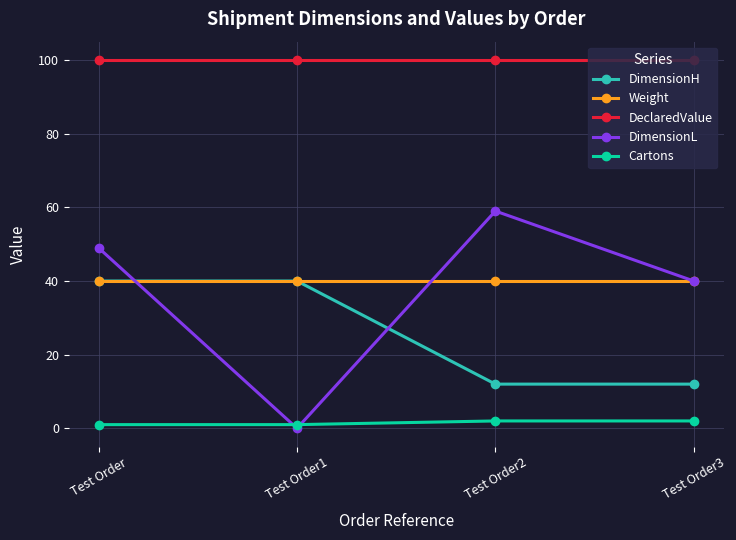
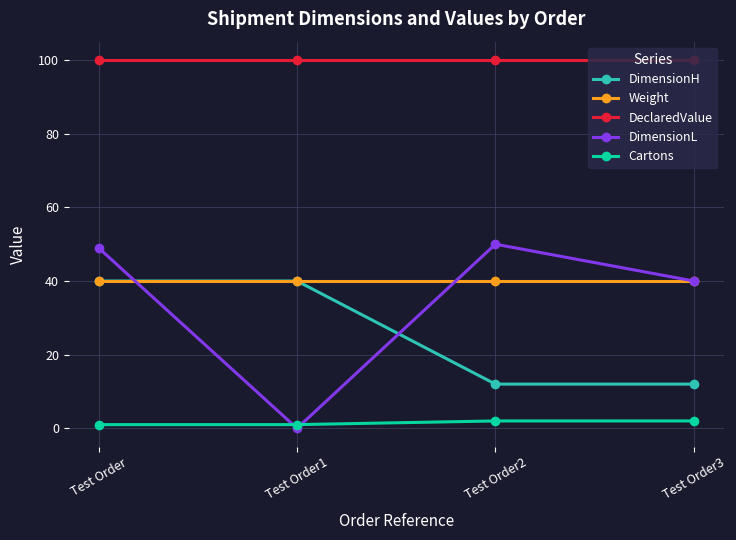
  {
    "Weight": {
      "Test Order2": 40
    },
    "DeclaredValue": {
      "Test Order": 100,
      "Test Order1": 100,
      "Test Order2": 100
    },
    "DimensionL": {
      "Test Order": 49,
      "Test Order1": 0,
-     "Test Order2": 59
+     "Test Order2": 50
    }
  }
